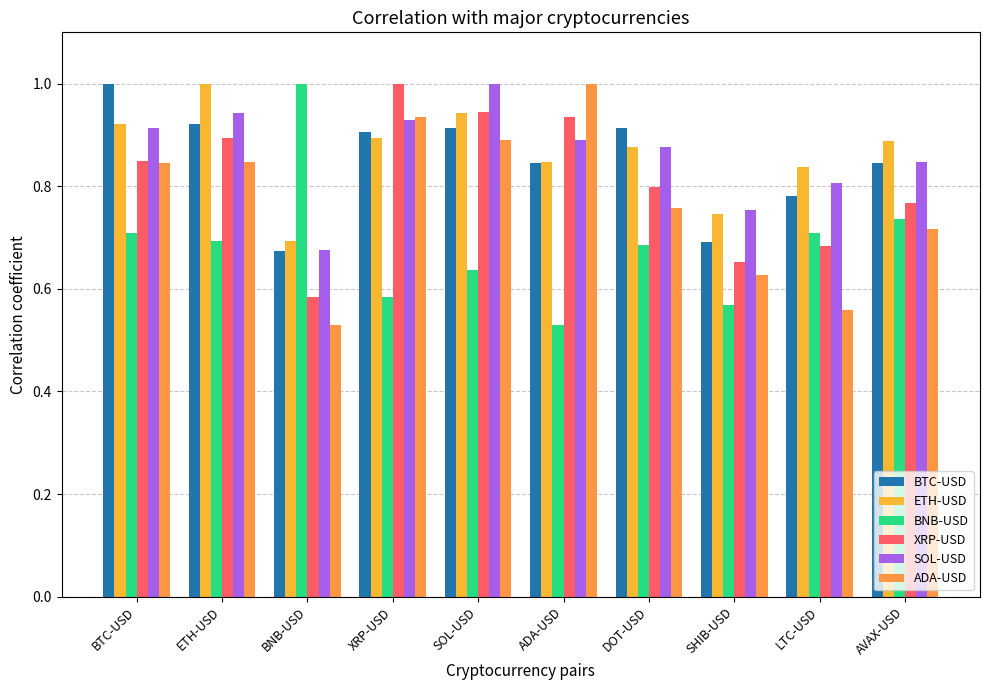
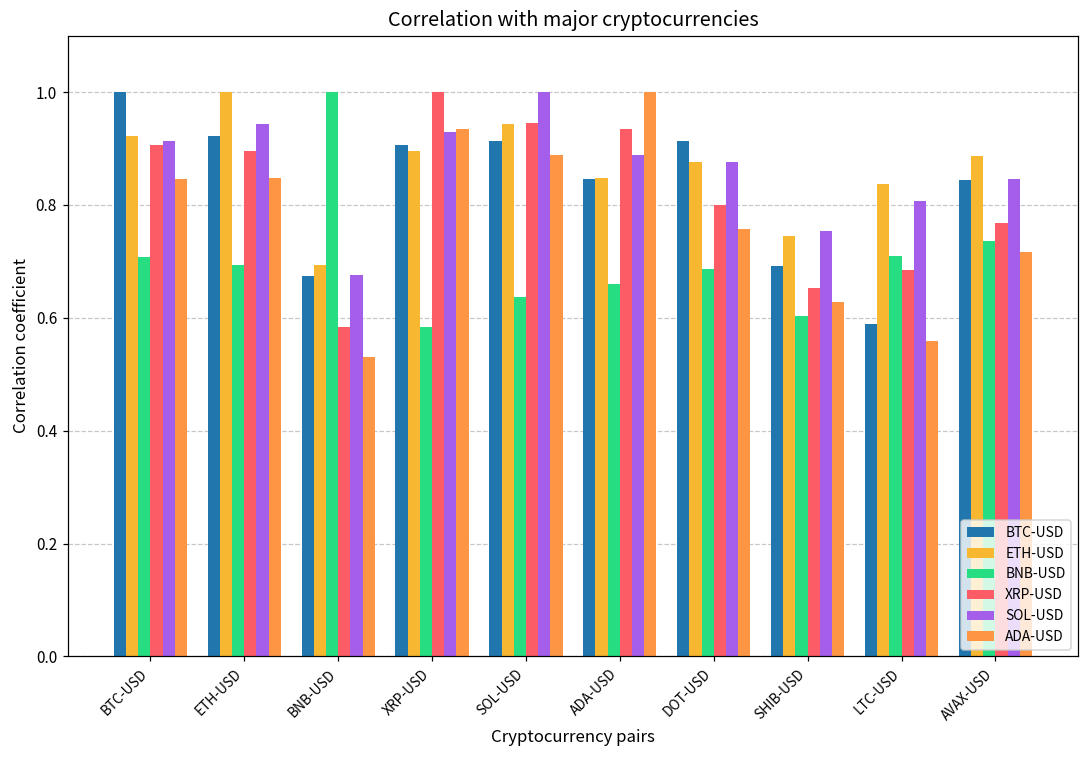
  {
    "BTC-USD": {
      "BTC-USD": 1.00,
      "ETH-USD": 0.92,
      "BNB-USD": 0.67,
      "XRP-USD": 0.91,
      "SOL-USD": 0.91,
      "ADA-USD": 0.85,
      "DOT-USD": 0.91,
      "SHIB-USD": 0.69,
-     "LTC-USD": 0.78,
+     "LTC-USD": 0.59,
      "AVAX-USD": 0.84
    },
    "BNB-USD": {
      "BTC-USD": 0.71,
      "ETH-USD": 0.69,
      "BNB-USD": 1.00,
      "XRP-USD": 0.58,
      "SOL-USD": 0.64,
-     "ADA-USD": 0.53,
+     "ADA-USD": 0.66,
      "DOT-USD": 0.69,
-     "SHIB-USD": 0.57,
+     "SHIB-USD": 0.60,
      "LTC-USD": 0.71,
      "AVAX-USD": 0.74
    },
    "XRP-USD": {
-     "BTC-USD": 0.85,
+     "BTC-USD": 0.91,
      "ETH-USD": 0.89,
      "BNB-USD": 0.58,
      "XRP-USD": 1.00,
      "SOL-USD": 0.95,
      "ADA-USD": 0.93,
      "DOT-USD": 0.80,
      "SHIB-USD": 0.65,
      "LTC-USD": 0.68,
      "AVAX-USD": 0.77
    },
    "SOL-USD": {
      "BTC-USD": 0.91,
      "ETH-USD": 0.94,
      "BNB-USD": 0.68,
      "XRP-USD": 0.93,
      "SOL-USD": 1.00,
      "ADA-USD": 0.89,
      "DOT-USD": 0.88,
      "SHIB-USD": 0.75,
      "LTC-USD": 0.81,
      "AVAX-USD": 0.85
    }
  }
